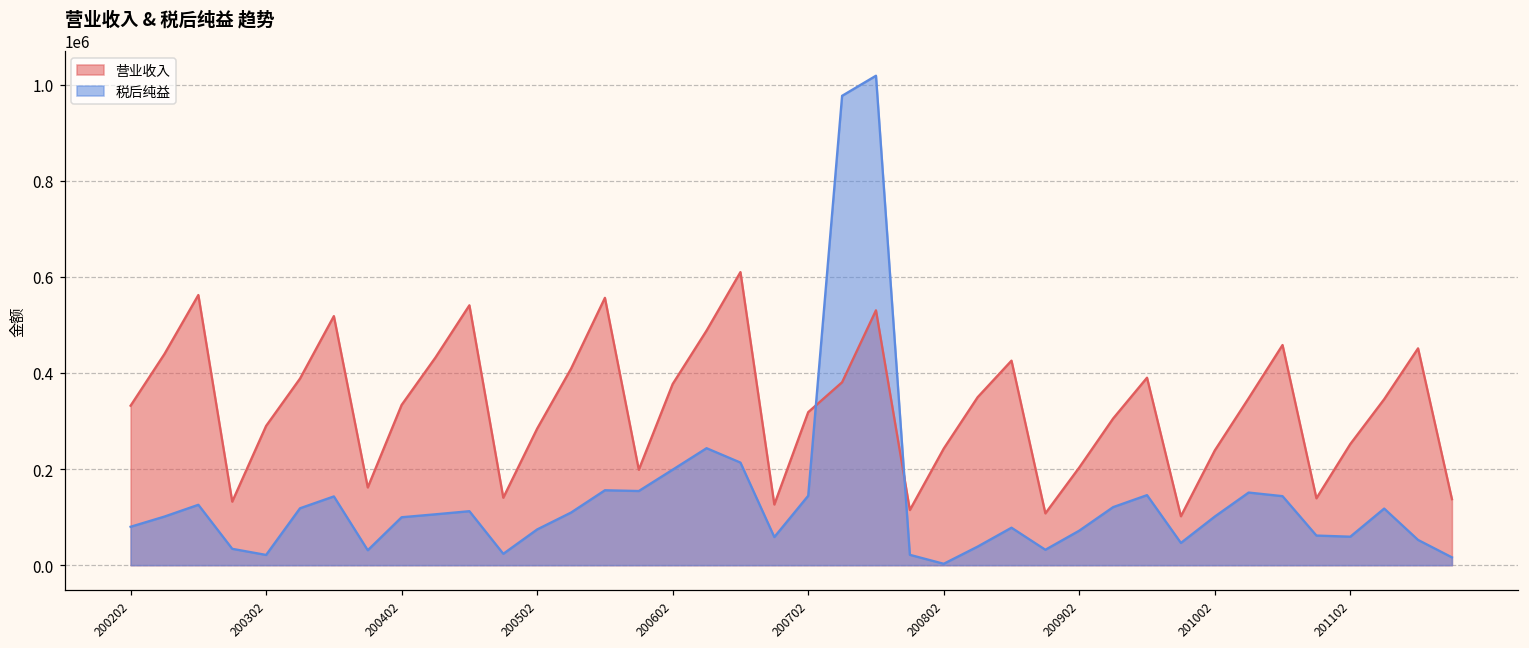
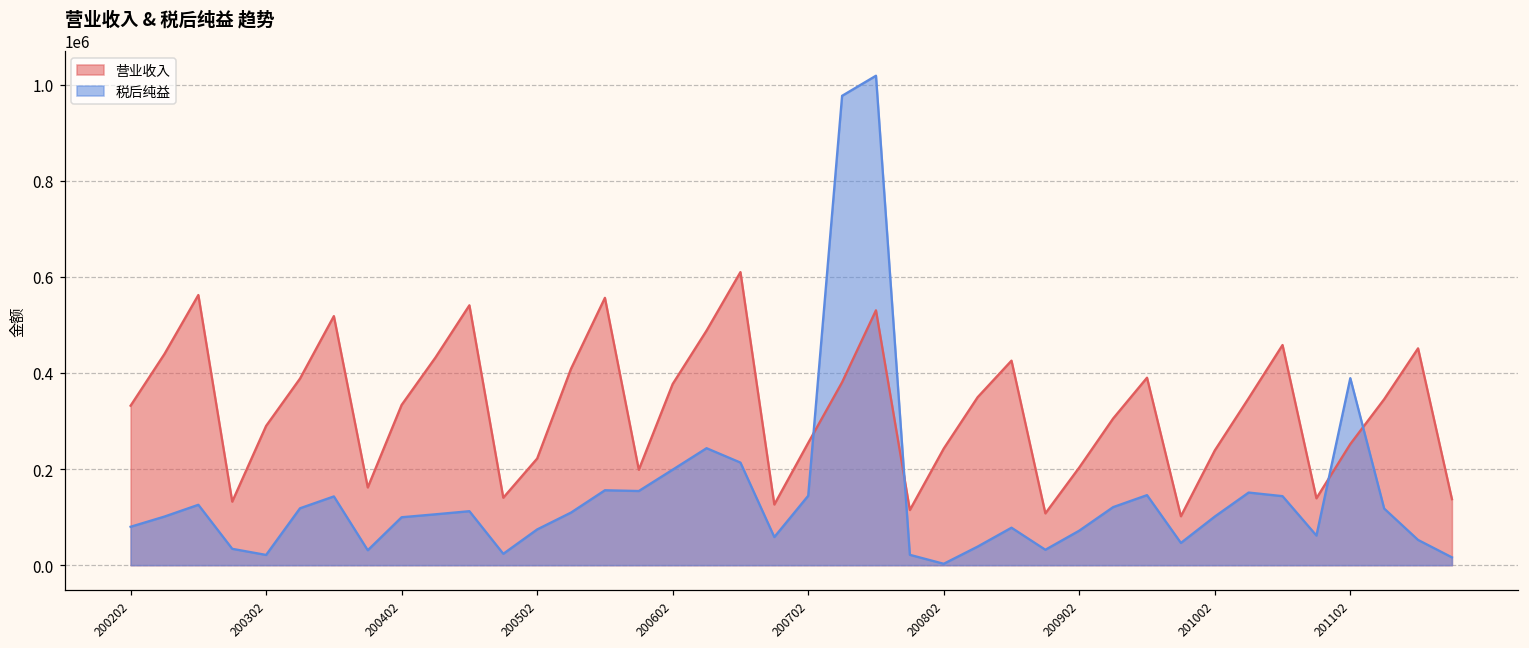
  {
    "营业收入": {
      "200202": 330000,
      "200302": 290000,
      "200402": 330000,
-     "200502": 280000,
+     "200502": 220000,
      "200602": 380000,
-     "200702": 320000,
+     "200702": 250000,
      "200802": 240000,
      "200902": 200000,
      "201002": 240000,
      "201102": 250000
    },
    "税后纯益": {
      "200202": 80000,
      "200302": 20000,
      "200402": 100000,
      "200502": 70000,
      "200602": 200000,
      "200702": 140000,
      "200802": 0,
      "200902": 70000,
      "201002": 100000,
-     "201102": 60000
+     "201102": 390000
    }
  }
